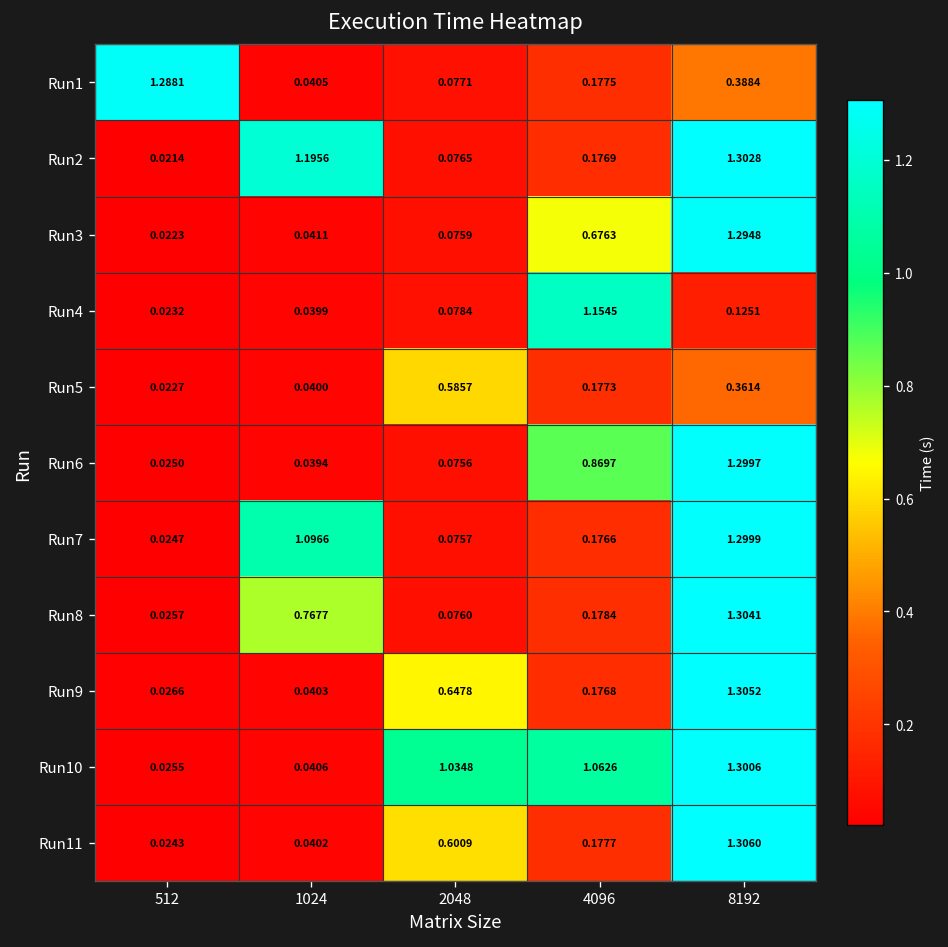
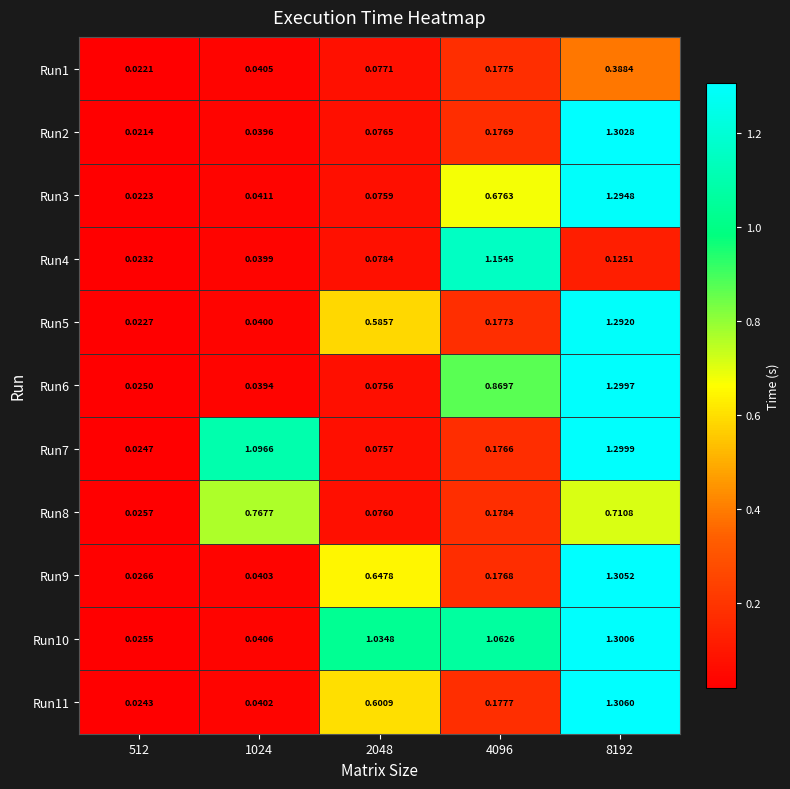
  {
    "Run1": {
-     "512": 1.2881,
+     "512": 0.0221,
      "1024": 0.0405,
      "2048": 0.0771,
      "4096": 0.1775,
      "8192": 0.3884
    },
    "Run2": {
      "512": 0.0214,
-     "1024": 1.1956,
+     "1024": 0.0396,
      "2048": 0.0765,
      "4096": 0.1769,
      "8192": 1.3028
    },
    "Run3": {
      "512": 0.0223,
      "1024": 0.0411,
      "2048": 0.0759,
      "4096": 0.6763,
      "8192": 1.2948
    },
    "Run4": {
      "512": 0.0232,
      "1024": 0.0399,
      "2048": 0.0784,
      "4096": 1.1545,
      "8192": 0.1251
    },
    "Run5": {
      "512": 0.0227,
      "1024": 0.0400,
      "2048": 0.5857,
      "4096": 0.1773,
-     "8192": 0.3614
+     "8192": 1.2920
    },
    "Run6": {
      "512": 0.0250,
      "1024": 0.0394,
      "2048": 0.0756,
      "4096": 0.8697,
      "8192": 1.2997
    },
    "Run7": {
      "512": 0.0247,
      "1024": 1.0966,
      "2048": 0.0757,
      "4096": 0.1766,
      "8192": 1.2999
    },
    "Run8": {
      "512": 0.0257,
      "1024": 0.7677,
      "2048": 0.0760,
      "4096": 0.1784,
-     "8192": 1.3041
+     "8192": 0.7108
    },
    "Run9": {
      "512": 0.0266,
      "1024": 0.0403,
      "2048": 0.6478,
      "4096": 0.1768,
      "8192": 1.3052
    },
    "Run10": {
      "512": 0.0255,
      "1024": 0.0406,
      "2048": 1.0348,
      "4096": 1.0626,
      "8192": 1.3006
    },
    "Run11": {
      "512": 0.0243,
      "1024": 0.0402,
      "2048": 0.6009,
      "4096": 0.1777,
      "8192": 1.3060
    }
  }
